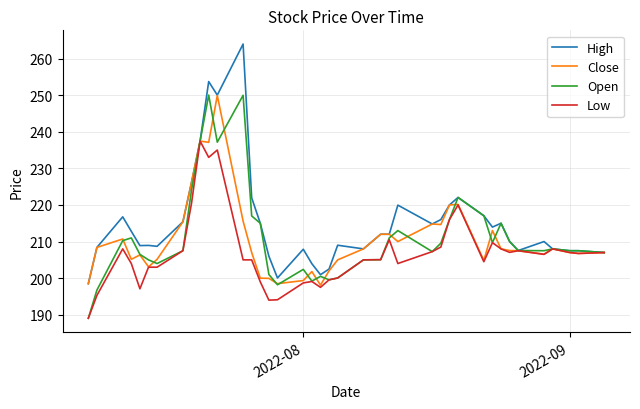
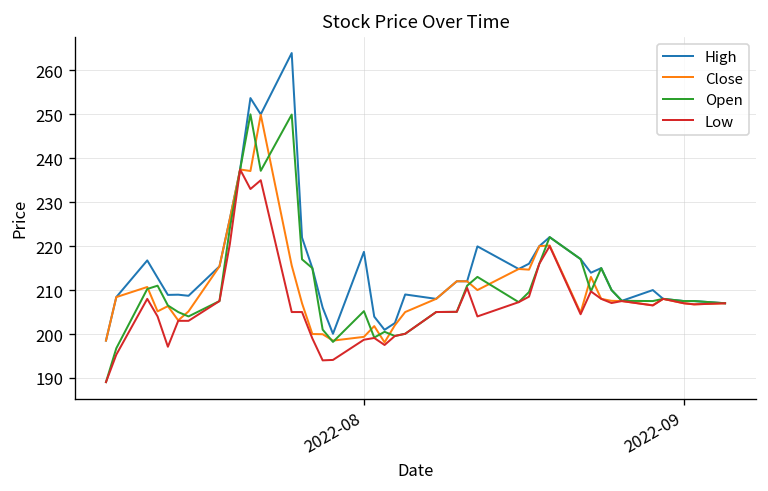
  {
    "High": {
-     "2022-08": 208
+     "2022-08": 219
    },
    "Open": {
-     "2022-08": 202
+     "2022-08": 205
    }
  }
